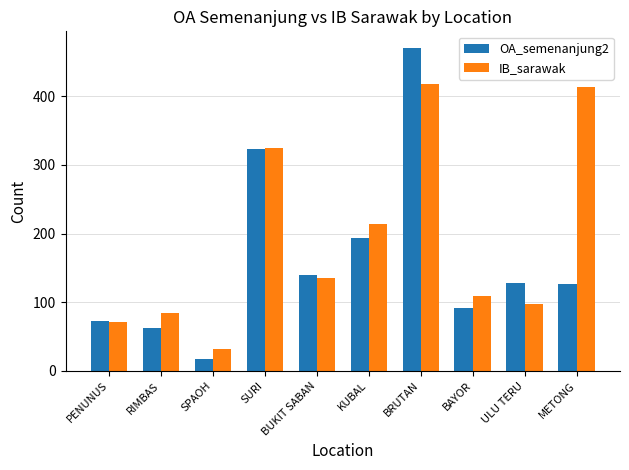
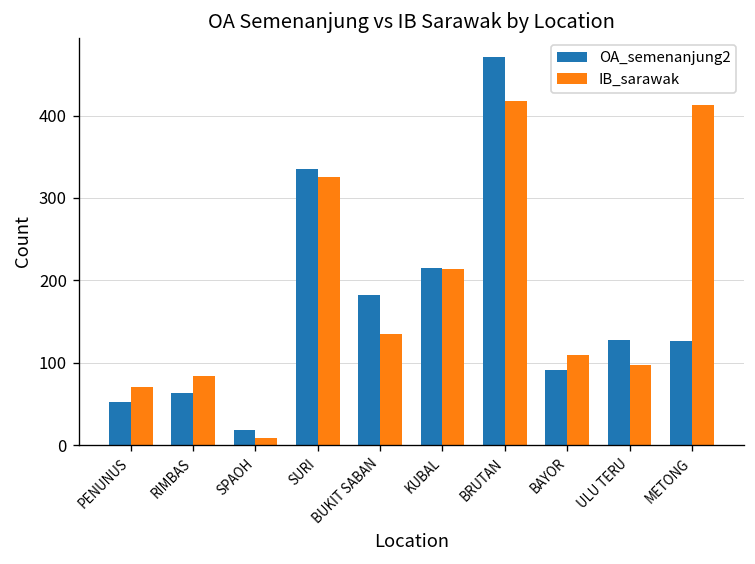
  {
    "OA_semenanjung2": {
-     "PENUNUS": 70,
+     "PENUNUS": 50,
      "RIMBAS": 60,
      "SPAOH": 20,
-     "SURI": 320,
-     "BUKIT SABAN": 140,
-     "KUBAL": 190,
+     "SURI": 340,
+     "BUKIT SABAN": 180,
+     "KUBAL": 220,
      "BRUTAN": 470,
      "BAYOR": 90,
      "ULU TERU": 130,
      "METONG": 130
    },
    "IB_sarawak": {
      "PENUNUS": 70,
      "RIMBAS": 80,
-     "SPAOH": 30,
+     "SPAOH": 10,
      "SURI": 330,
      "BUKIT SABAN": 140,
      "KUBAL": 210,
      "BRUTAN": 420,
      "BAYOR": 110,
      "ULU TERU": 100,
      "METONG": 410
    }
  }
